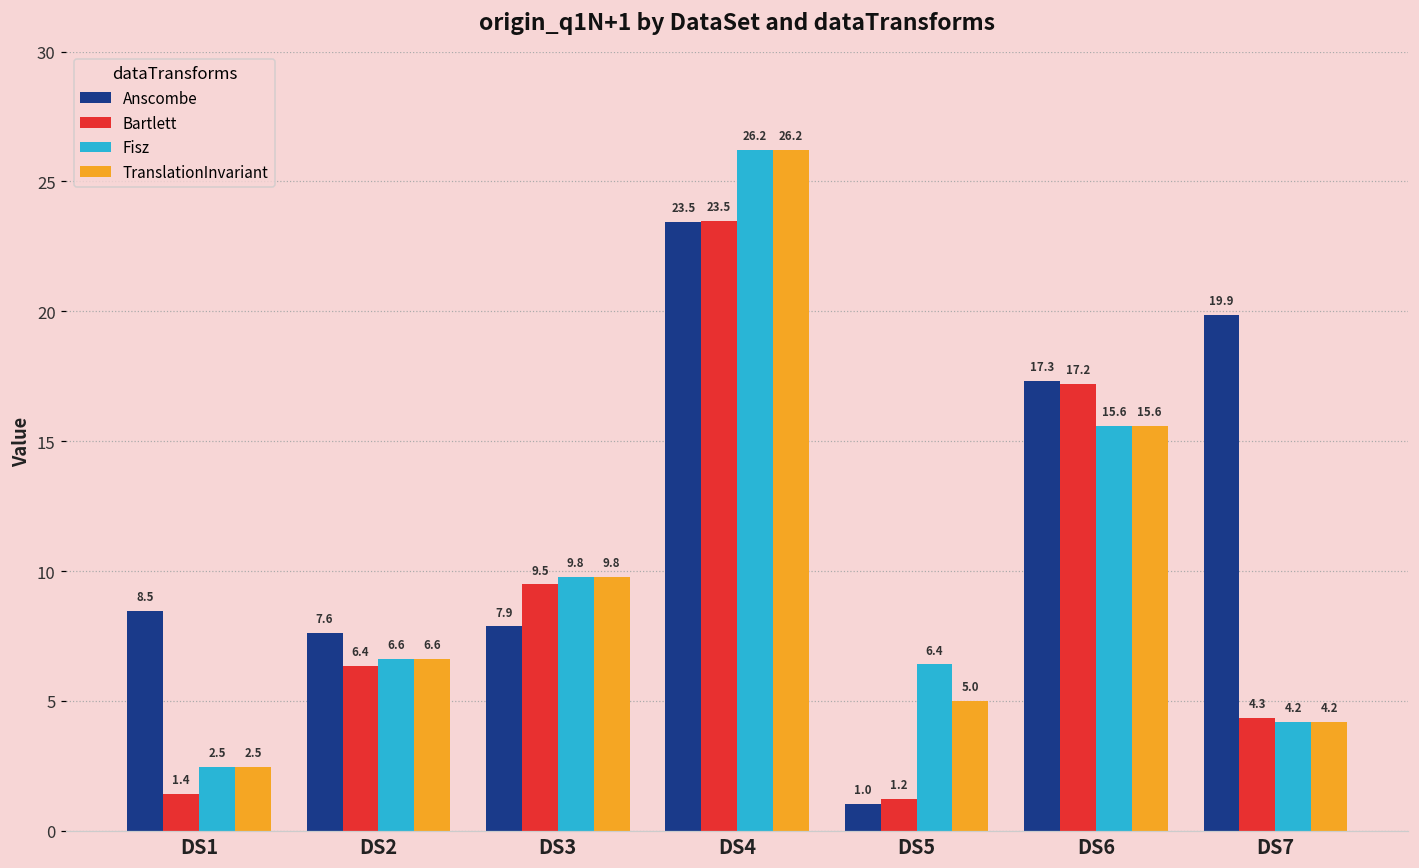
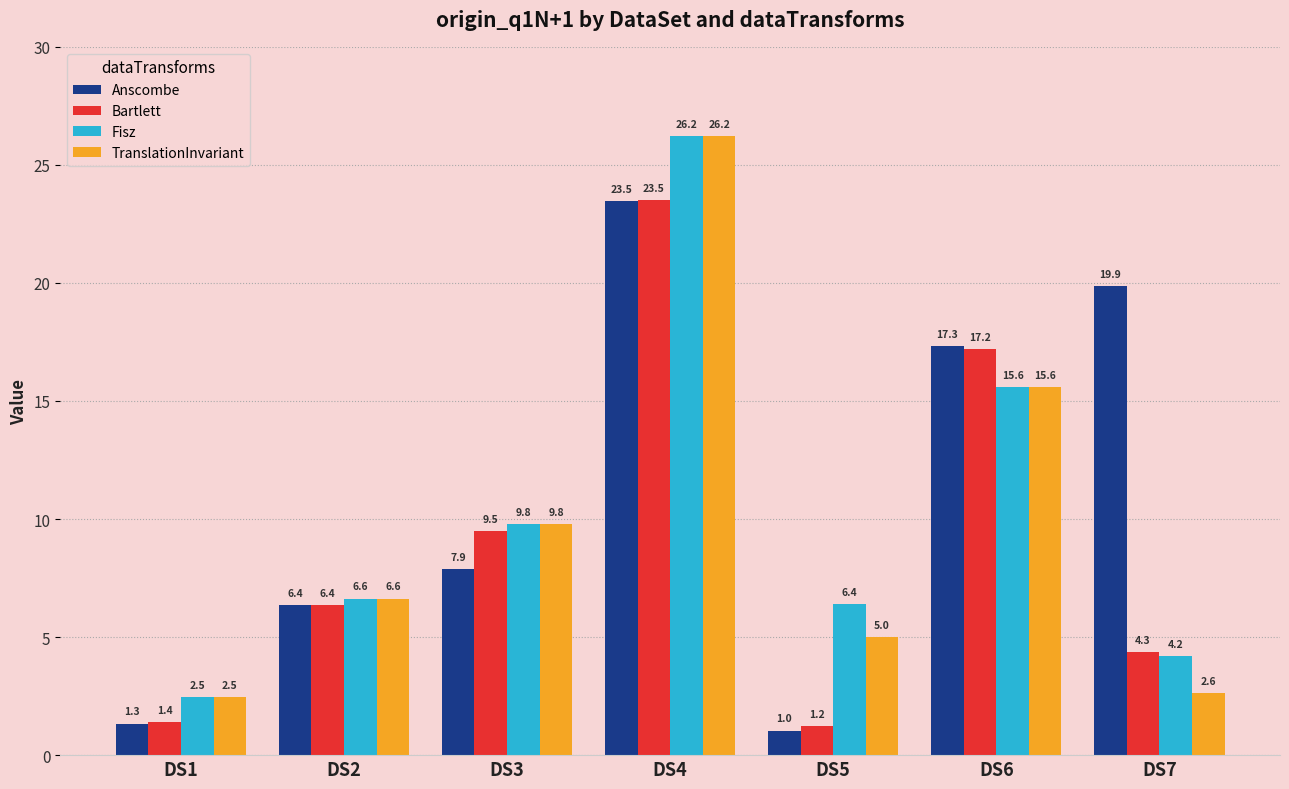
  {
    "Anscombe": {
-     "DS1": 8.5,
-     "DS2": 7.6,
+     "DS1": 1.3,
+     "DS2": 6.4,
      "DS3": 7.9,
      "DS4": 23.5,
      "DS5": 1.0,
      "DS6": 17.3,
      "DS7": 19.9
    },
    "Bartlett": {
      "DS1": 1.4,
      "DS2": 6.4,
      "DS3": 9.5,
      "DS4": 23.5,
      "DS5": 1.2,
      "DS6": 17.2,
      "DS7": 4.3
    },
    "Fisz": {
      "DS1": 2.5,
      "DS2": 6.6,
      "DS3": 9.8,
      "DS4": 26.2,
      "DS5": 6.4,
      "DS6": 15.6,
      "DS7": 4.2
    },
    "TranslationInvariant": {
      "DS1": 2.5,
      "DS2": 6.6,
      "DS3": 9.8,
      "DS4": 26.2,
      "DS5": 5.0,
      "DS6": 15.6,
-     "DS7": 4.2
+     "DS7": 2.6
    }
  }
